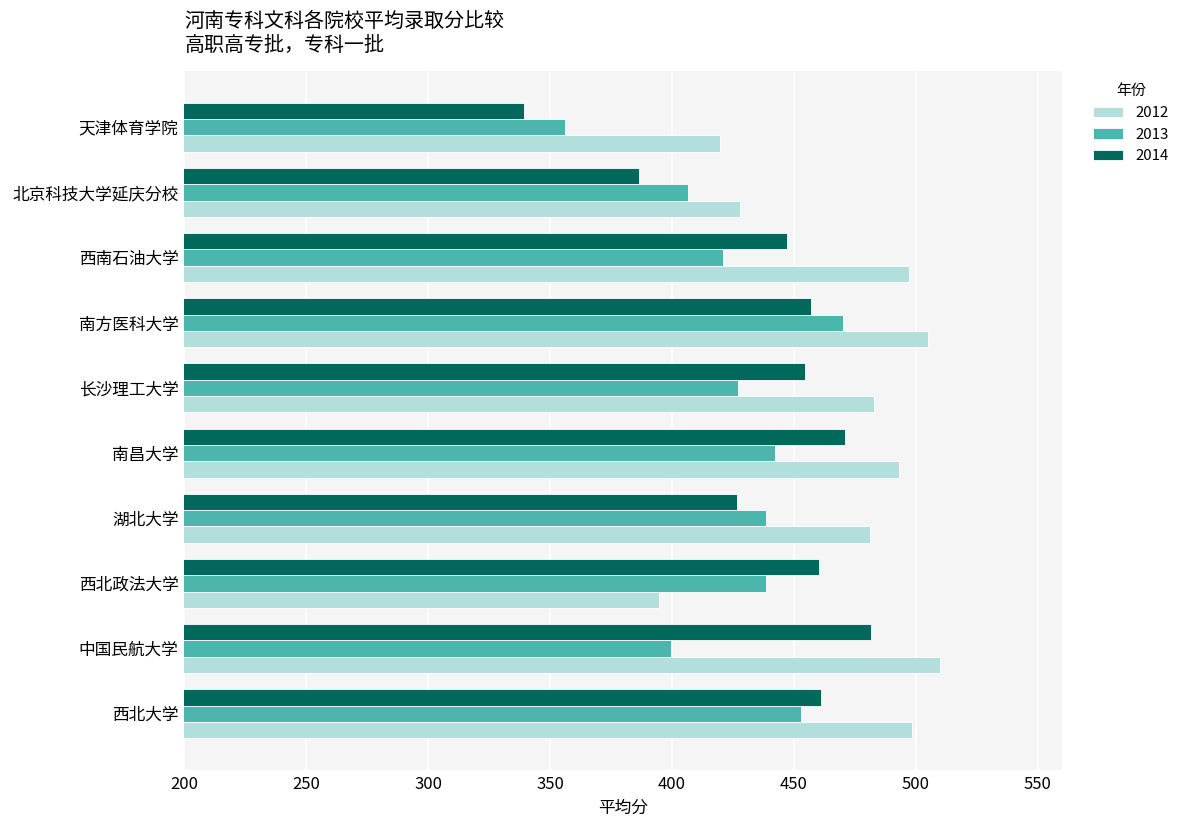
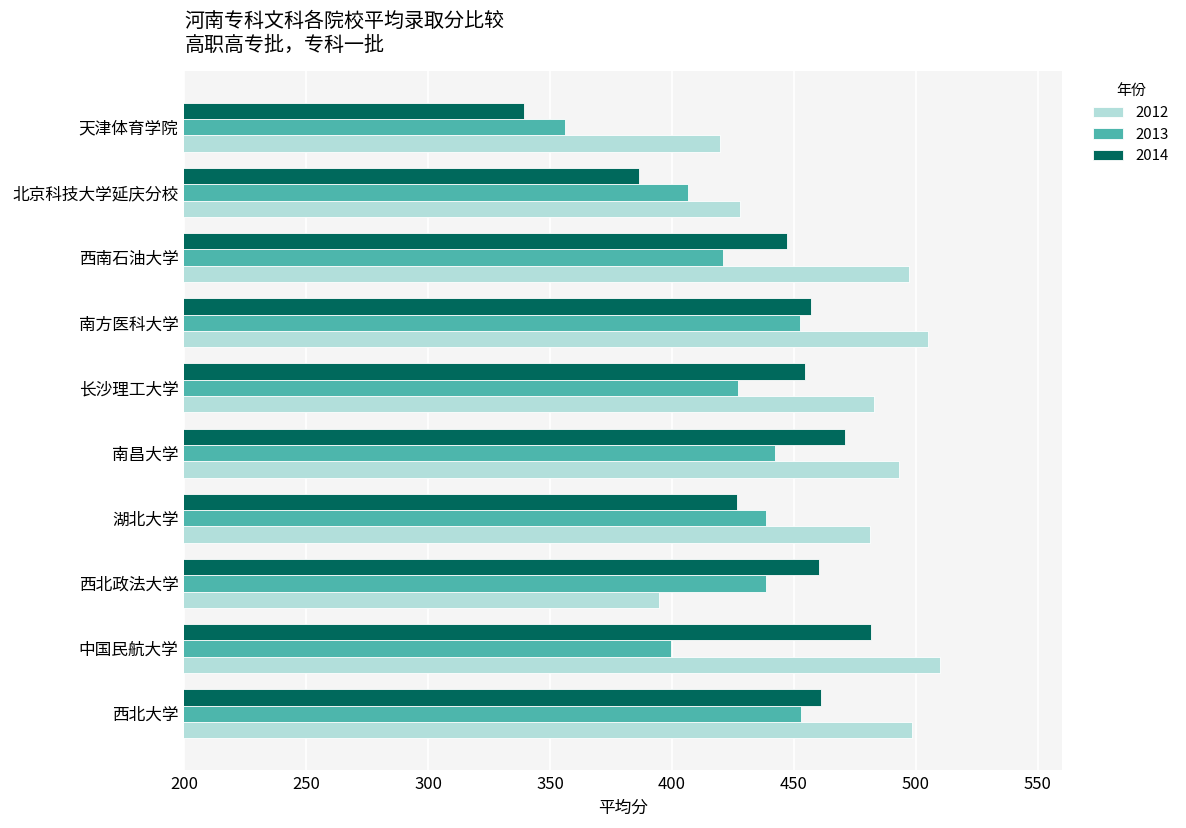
  {
    "2012": {
      "天津体育学院": 420,
      "北京科技大学延庆分校": 428,
      "西南石油大学": 497,
      "南方医科大学": 505,
      "长沙理工大学": 483,
      "南昌大学": 493,
      "湖北大学": 481,
      "西北政法大学": 395,
      "中国民航大学": 510,
      "西北大学": 498
    },
    "2013": {
      "天津体育学院": 356,
      "北京科技大学延庆分校": 406,
      "西南石油大学": 421,
-     "南方医科大学": 470,
+     "南方医科大学": 452,
      "长沙理工大学": 427,
      "南昌大学": 442,
      "湖北大学": 439,
      "西北政法大学": 439,
      "中国民航大学": 400,
      "西北大学": 453
    },
    "2014": {
      "天津体育学院": 339,
      "北京科技大学延庆分校": 386,
      "西南石油大学": 447,
      "南方医科大学": 457,
      "长沙理工大学": 455,
      "南昌大学": 471,
      "湖北大学": 427,
      "西北政法大学": 460,
      "中国民航大学": 482,
      "西北大学": 461
    }
  }
